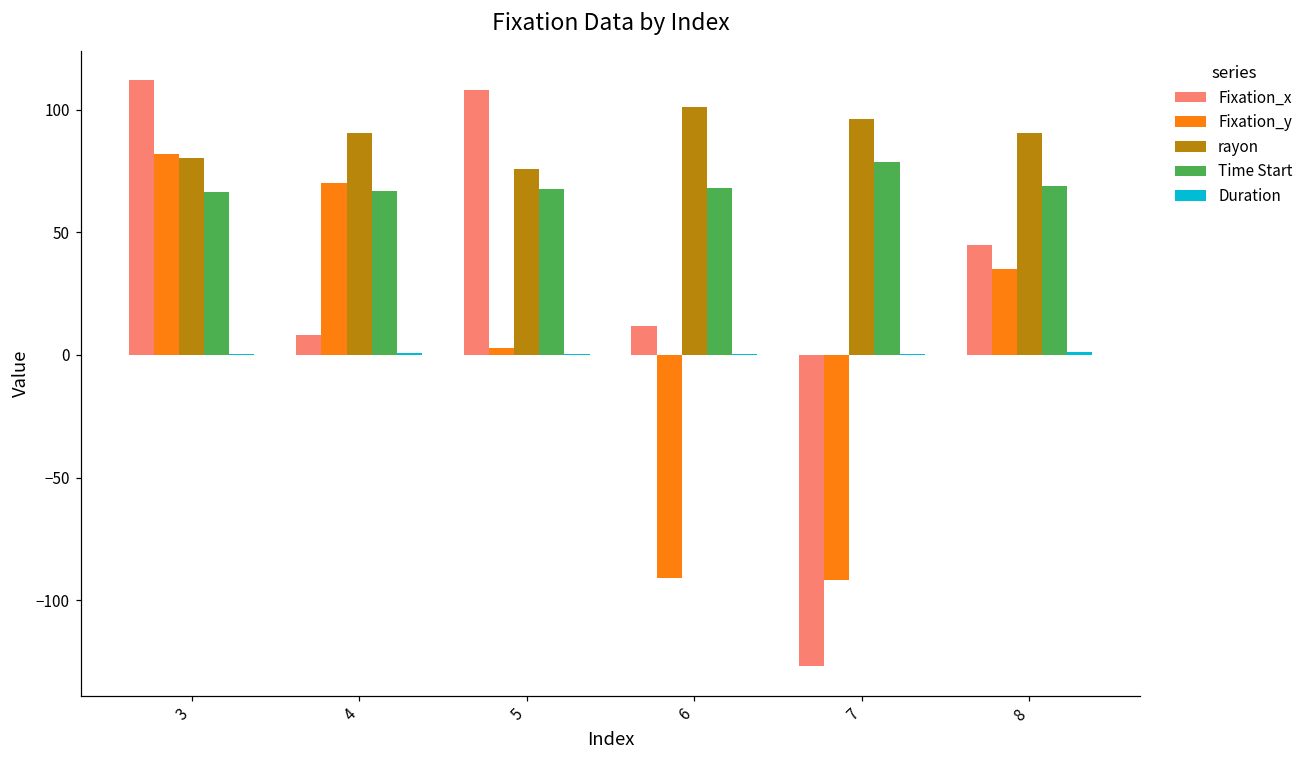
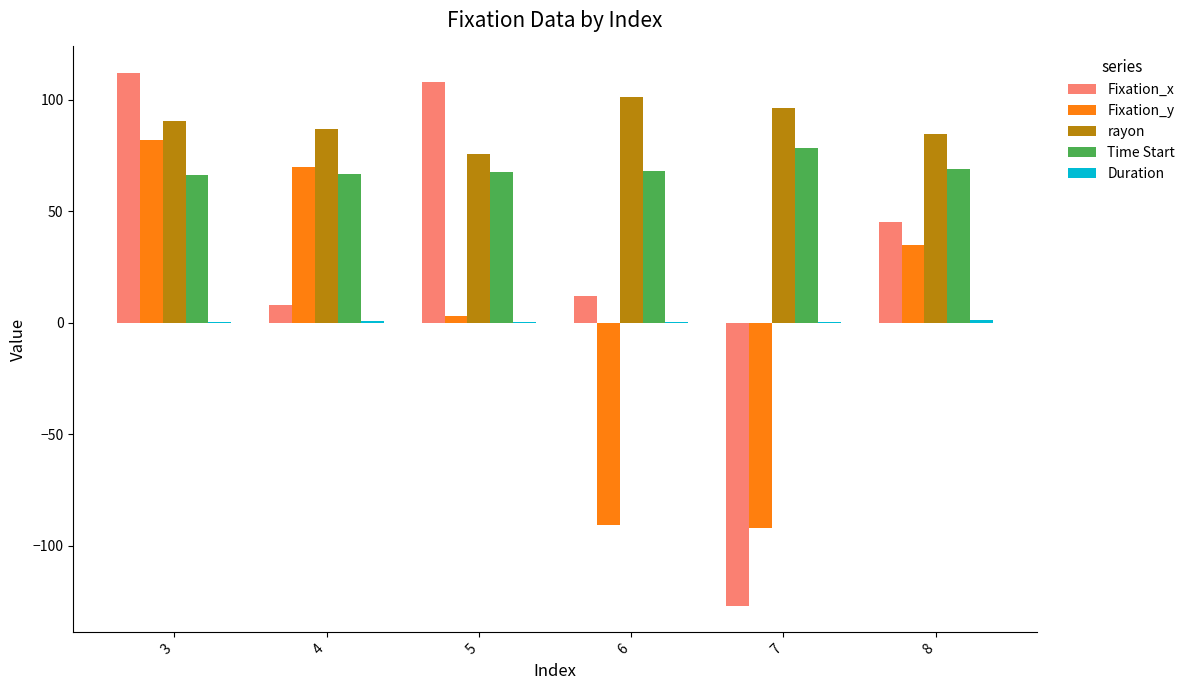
  {
    "Fixation_x": {
      "3": 112,
      "4": 8,
      "5": 108,
      "6": 12,
      "7": -127,
      "8": 45
    },
    "Fixation_y": {
      "3": 82,
      "4": 70,
      "5": 3,
      "6": -91,
      "7": -92,
      "8": 35
    },
    "rayon": {
-     "3": 80,
-     "4": 91,
+     "3": 91,
+     "4": 87,
      "5": 76,
      "6": 101,
      "7": 96,
-     "8": 91
+     "8": 85
    },
    "Time Start": {
      "3": 66,
      "4": 67,
      "5": 68,
      "6": 68,
      "7": 79,
      "8": 69
    },
    "Duration": {
      "8": 1
    }
  }
